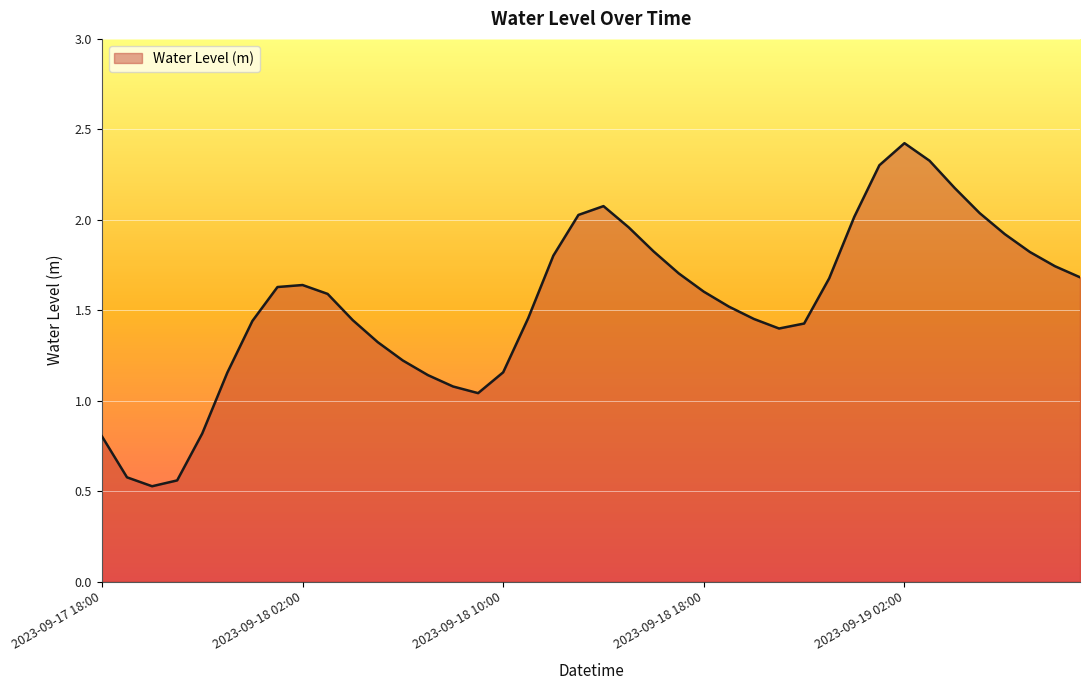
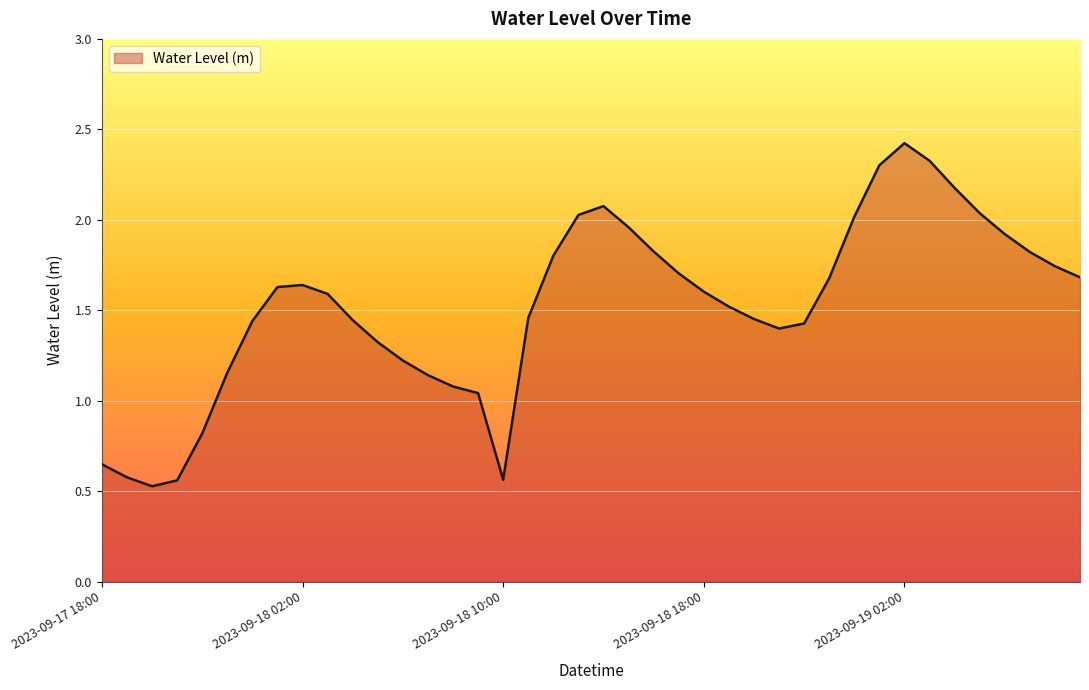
  {
-   "2023-09-17 18:00": 0.80,
+   "2023-09-17 18:00": 0.65,
    "2023-09-18 02:00": 1.64,
-   "2023-09-18 10:00": 1.16,
+   "2023-09-18 10:00": 0.56,
    "2023-09-18 18:00": 1.60,
    "2023-09-19 02:00": 2.42
  }
